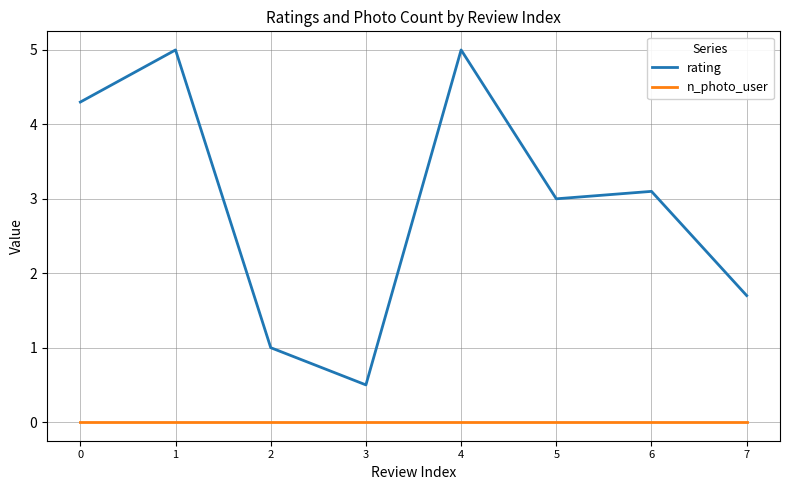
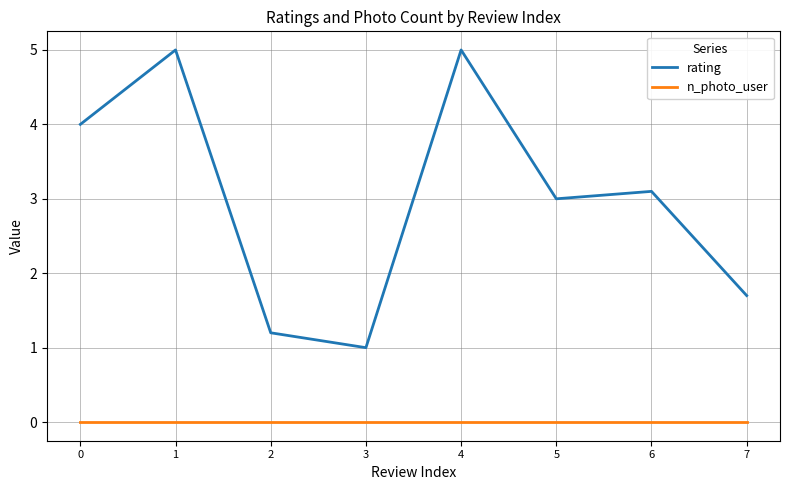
  {
    "rating": {
-     "0": 4.3,
+     "0": 4.0,
      "1": 5.0,
-     "2": 1.0,
-     "3": 0.5,
+     "2": 1.2,
+     "3": 1.0,
      "4": 5.0,
      "5": 3.0,
      "6": 3.1,
      "7": 1.7
    },
    "n_photo_user": {
      "0": 0.0,
      "1": 0.0,
      "2": 0.0,
      "3": 0.0,
      "4": 0.0,
      "5": 0.0,
      "6": 0.0,
      "7": 0.0
    }
  }
